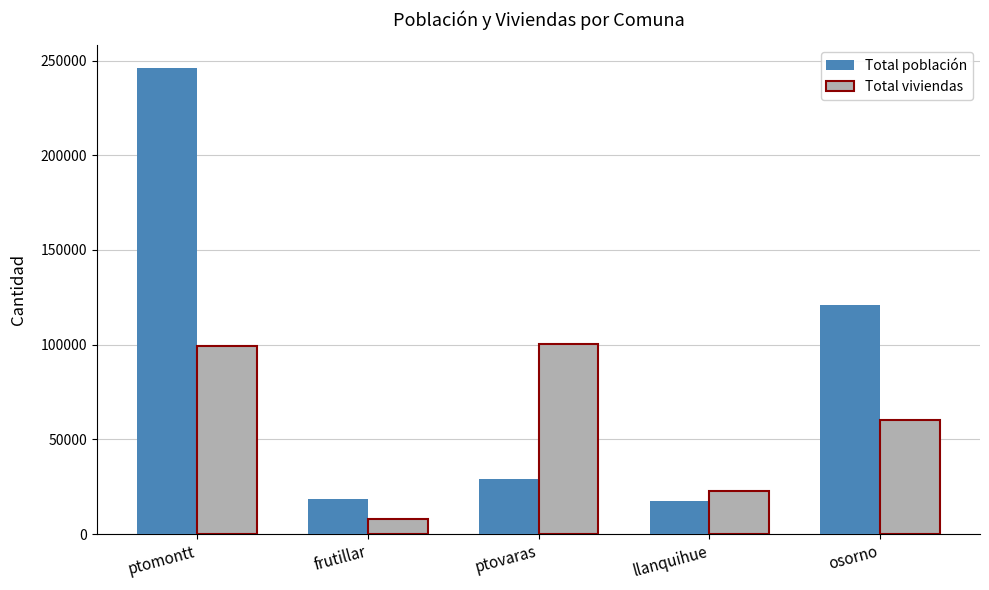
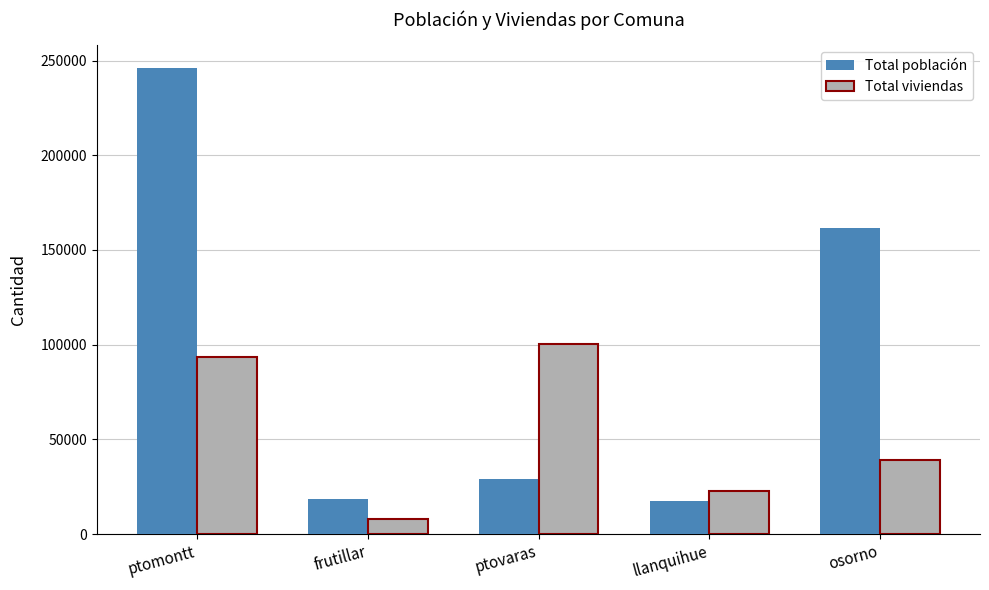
  {
    "Total población": {
      "ptomontt": 246000,
      "frutillar": 18000,
      "ptovaras": 29000,
      "llanquihue": 18000,
-     "osorno": 121000
+     "osorno": 161000
    },
    "Total viviendas": {
-     "ptomontt": 99000,
+     "ptomontt": 93000,
      "frutillar": 8000,
      "ptovaras": 100000,
      "llanquihue": 23000,
-     "osorno": 60000
+     "osorno": 39000
    }
  }
